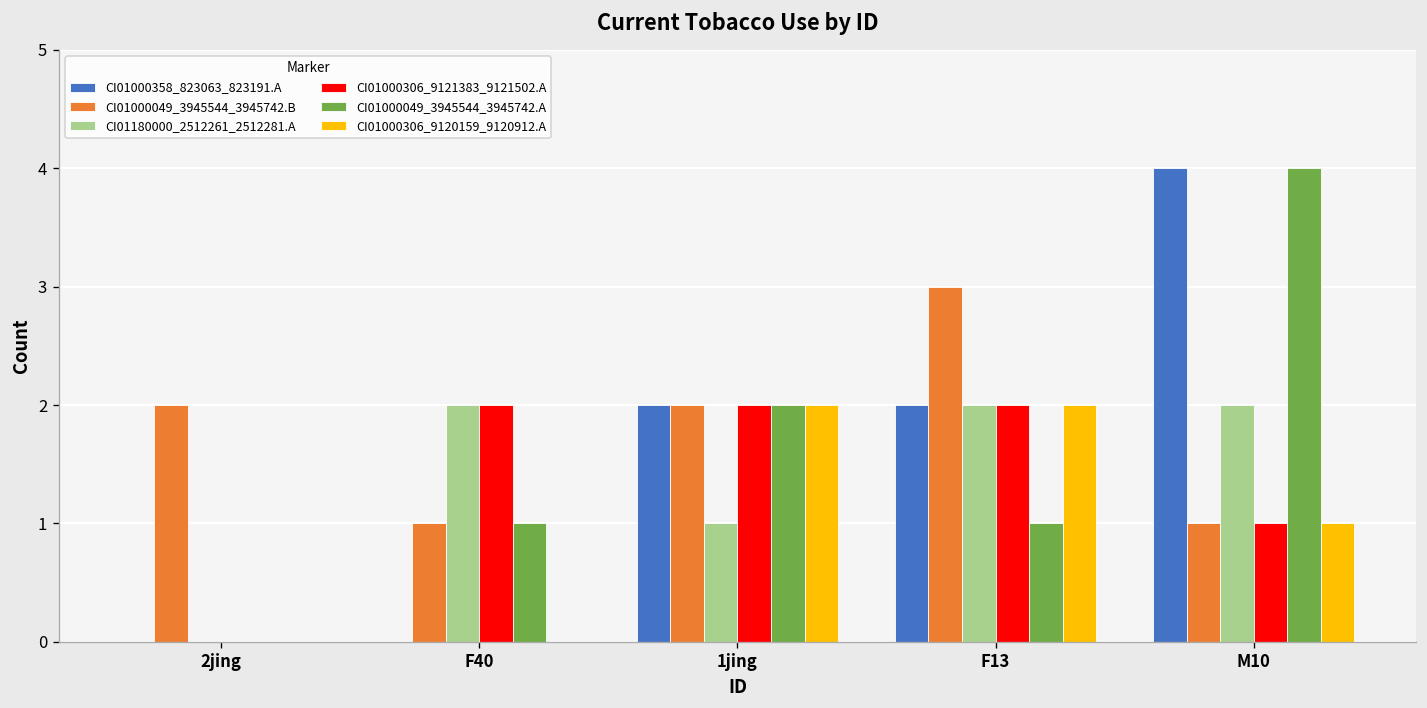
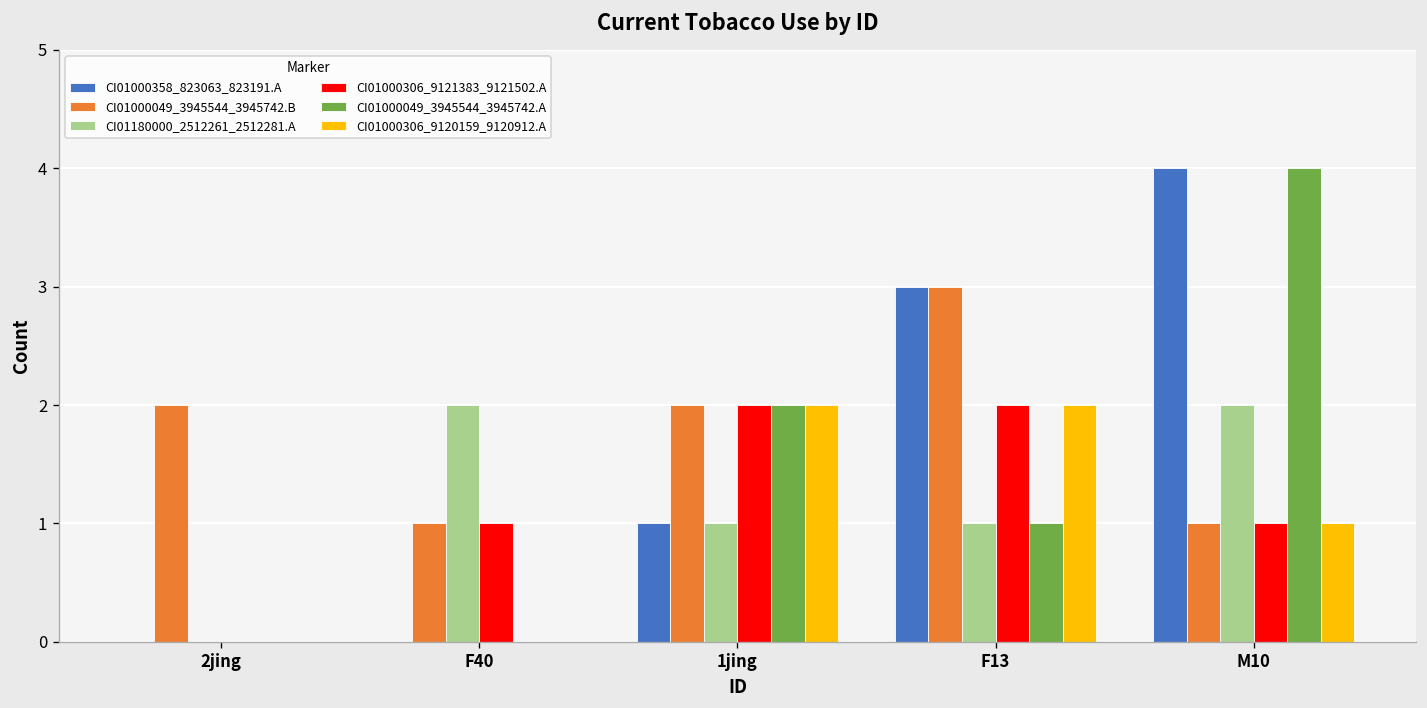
  {
    "CI01000358_823063_823191.A": {
      "2jing": 0,
      "F40": 0,
-     "1jing": 2,
-     "F13": 2,
+     "1jing": 1,
+     "F13": 3,
      "M10": 4
    },
    "CI01000049_3945544_3945742.B": {
      "2jing": 2,
      "F40": 1,
      "1jing": 2,
      "F13": 3,
      "M10": 1
    },
    "CI01180000_2512261_2512281.A": {
      "2jing": 0,
      "F40": 2,
      "1jing": 1,
-     "F13": 2,
+     "F13": 1,
      "M10": 2
    },
    "CI01000306_9121383_9121502.A": {
      "2jing": 0,
-     "F40": 2,
+     "F40": 1,
      "1jing": 2,
      "F13": 2,
      "M10": 1
    },
    "CI01000049_3945544_3945742.A": {
      "2jing": 0,
-     "F40": 1,
+     "F40": 0,
      "1jing": 2,
      "F13": 1,
      "M10": 4
    },
    "CI01000306_9120159_9120912.A": {
      "2jing": 0,
      "F40": 0,
      "1jing": 2,
      "F13": 2,
      "M10": 1
    }
  }
